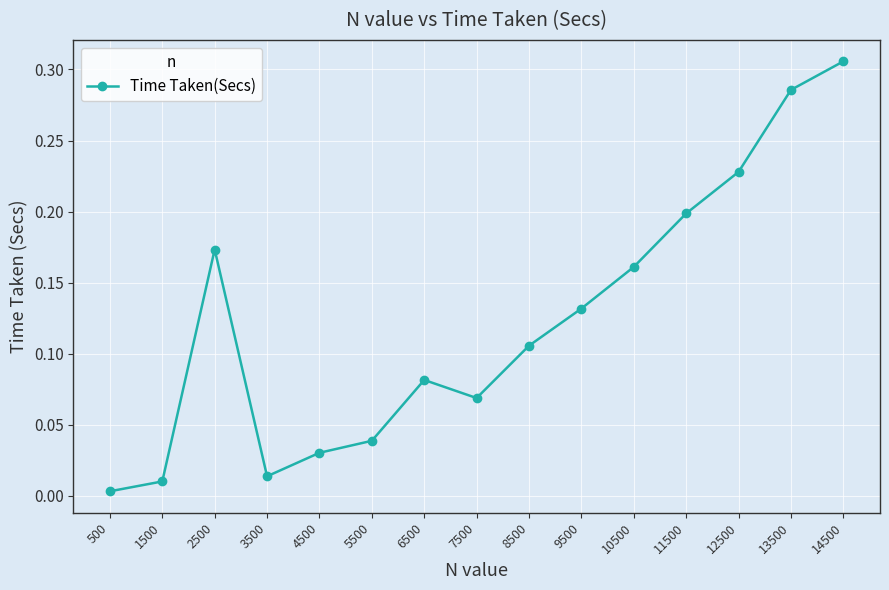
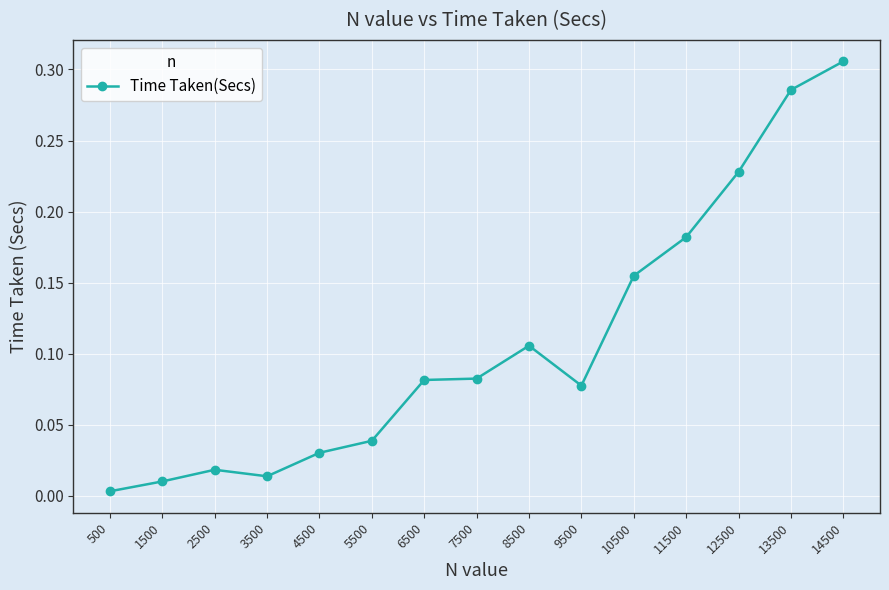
  {
    "500": 0.003,
    "1500": 0.010,
-   "2500": 0.173,
+   "2500": 0.018,
    "3500": 0.014,
    "4500": 0.030,
    "5500": 0.039,
    "6500": 0.082,
-   "7500": 0.069,
+   "7500": 0.083,
    "8500": 0.106,
-   "9500": 0.132,
-   "10500": 0.161,
-   "11500": 0.199,
+   "9500": 0.078,
+   "10500": 0.155,
+   "11500": 0.182,
    "12500": 0.228,
    "13500": 0.286,
    "14500": 0.306
  }
